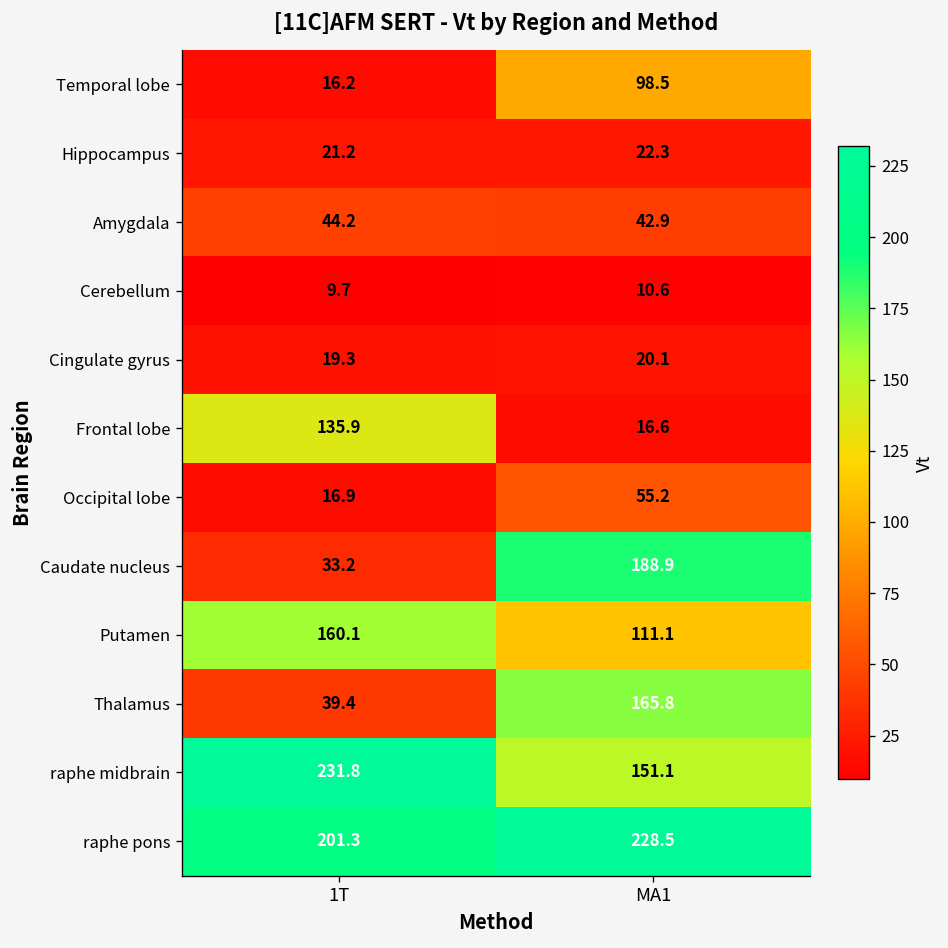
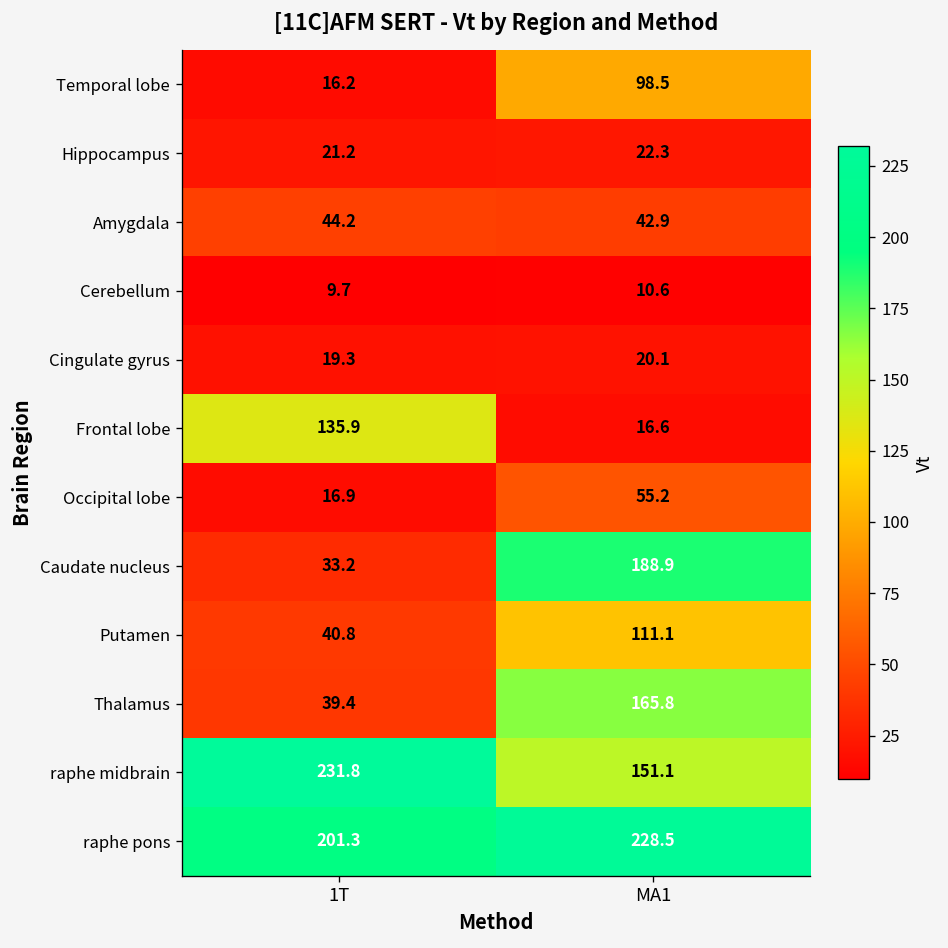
  {
    "Temporal lobe": {
      "1T": 16.2,
      "MA1": 98.5
    },
    "Hippocampus": {
      "1T": 21.2,
      "MA1": 22.3
    },
    "Amygdala": {
      "1T": 44.2,
      "MA1": 42.9
    },
    "Cerebellum": {
      "1T": 9.7,
      "MA1": 10.6
    },
    "Cingulate gyrus": {
      "1T": 19.3,
      "MA1": 20.1
    },
    "Frontal lobe": {
      "1T": 135.9,
      "MA1": 16.6
    },
    "Occipital lobe": {
      "1T": 16.9,
      "MA1": 55.2
    },
    "Caudate nucleus": {
      "1T": 33.2,
      "MA1": 188.9
    },
    "Putamen": {
-     "1T": 160.1,
+     "1T": 40.8,
      "MA1": 111.1
    },
    "Thalamus": {
      "1T": 39.4,
      "MA1": 165.8
    },
    "raphe midbrain": {
      "1T": 231.8,
      "MA1": 151.1
    },
    "raphe pons": {
      "1T": 201.3,
      "MA1": 228.5
    }
  }
